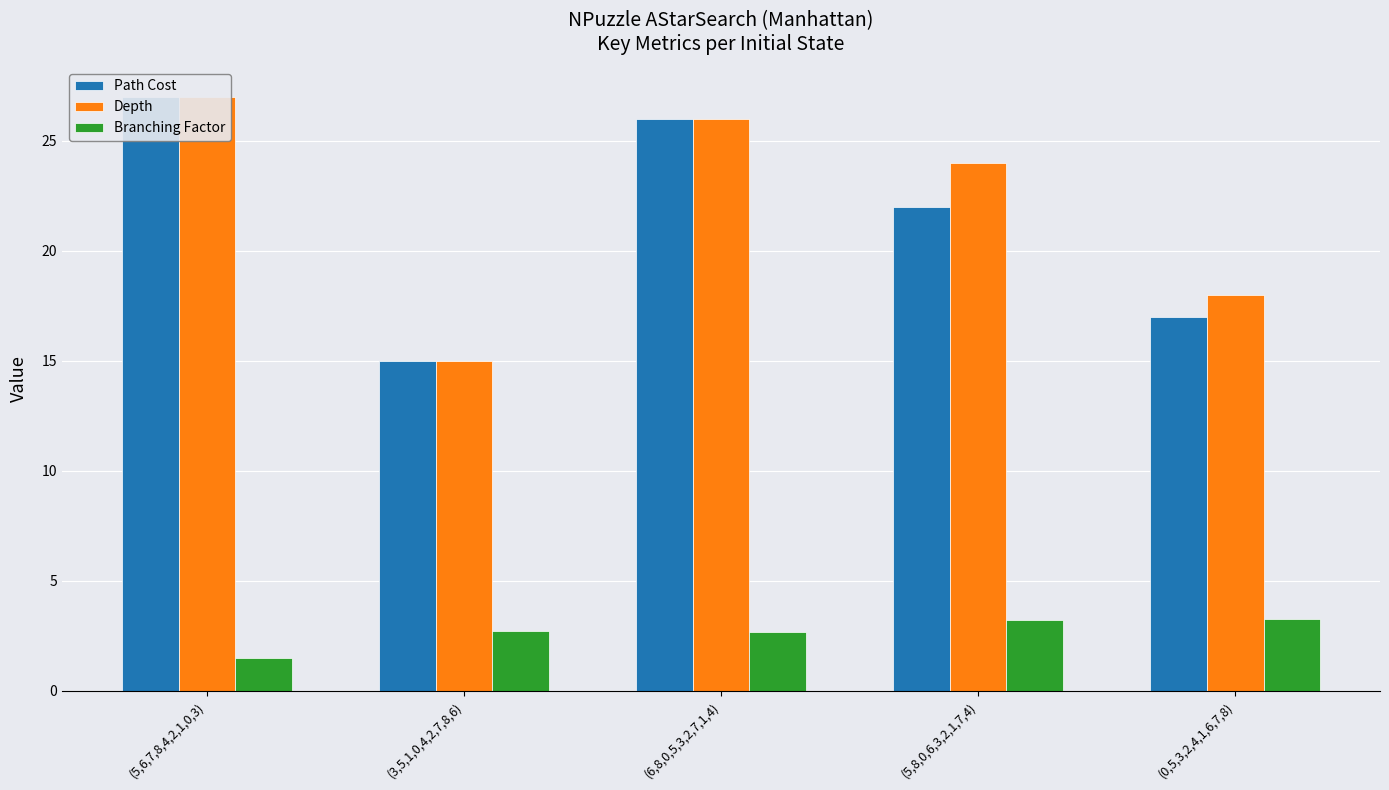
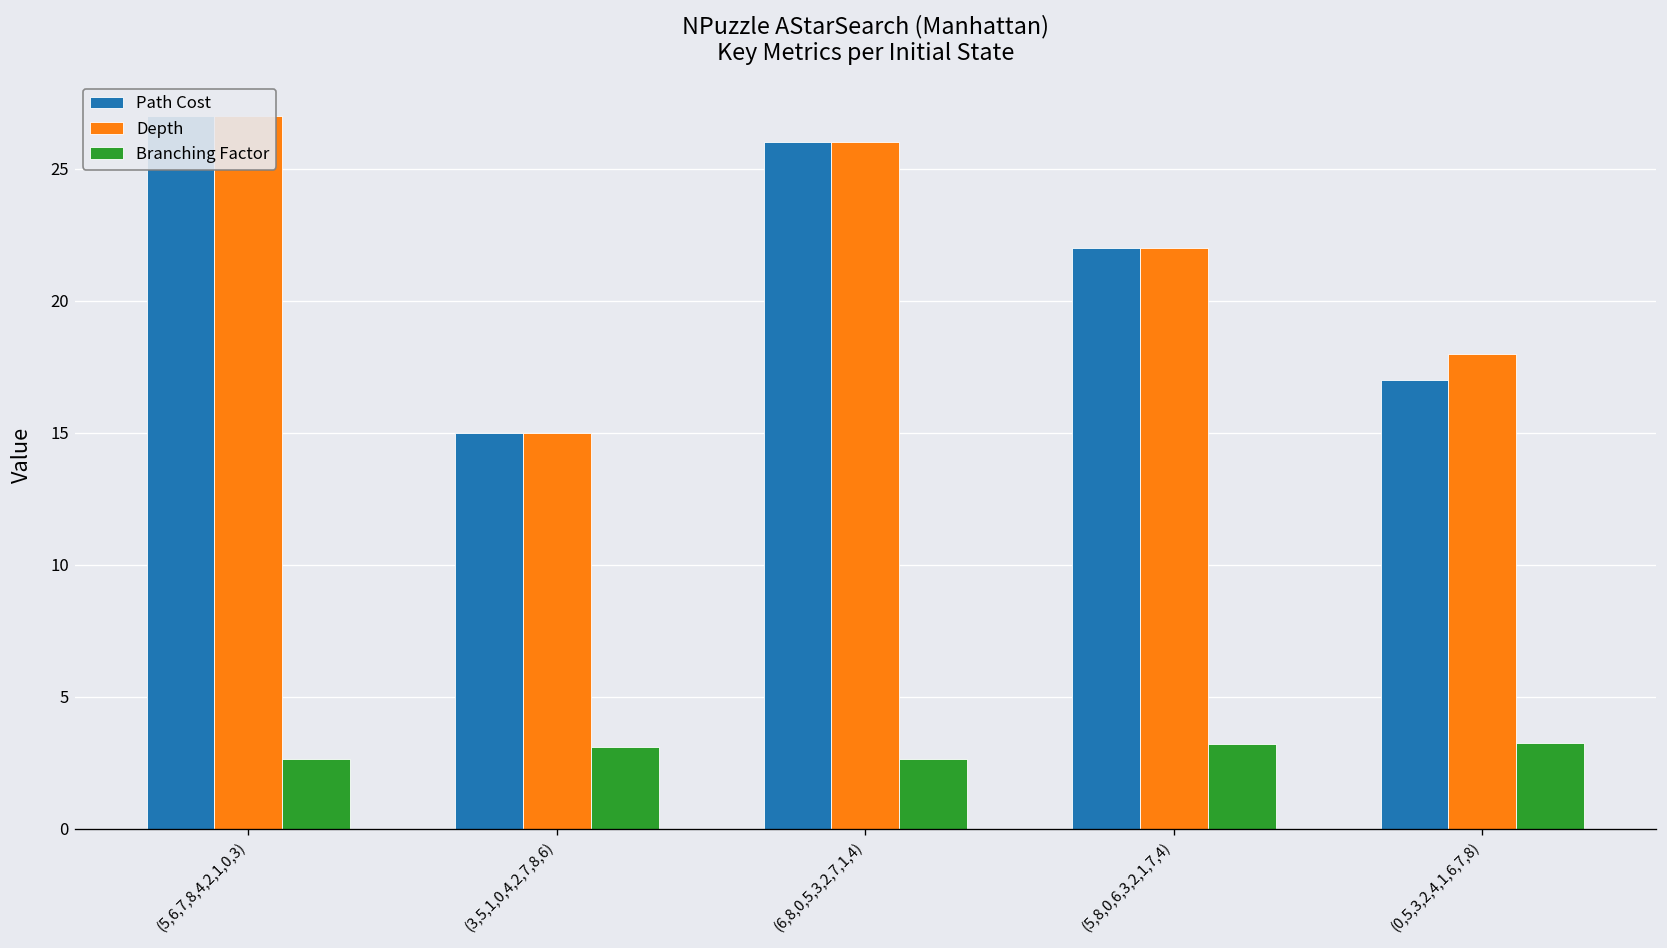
  {
    "Path Cost": {
      "(3,5,1,0,4,2,7,8,6)": 15.0,
      "(6,8,0,5,3,2,7,1,4)": 26.0,
      "(5,8,0,6,3,2,1,7,4)": 22.0,
      "(0,5,3,2,4,1,6,7,8)": 17.0
    },
    "Depth": {
      "(3,5,1,0,4,2,7,8,6)": 15,
      "(6,8,0,5,3,2,7,1,4)": 26,
-     "(5,8,0,6,3,2,1,7,4)": 24,
+     "(5,8,0,6,3,2,1,7,4)": 22,
      "(0,5,3,2,4,1,6,7,8)": 18
    },
    "Branching Factor": {
-     "(5,6,7,8,4,2,1,0,3)": 1.5,
-     "(3,5,1,0,4,2,7,8,6)": 2.7,
+     "(5,6,7,8,4,2,1,0,3)": 2.7,
+     "(3,5,1,0,4,2,7,8,6)": 3.1,
      "(6,8,0,5,3,2,7,1,4)": 2.7,
      "(5,8,0,6,3,2,1,7,4)": 3.2,
      "(0,5,3,2,4,1,6,7,8)": 3.3
    }
  }
